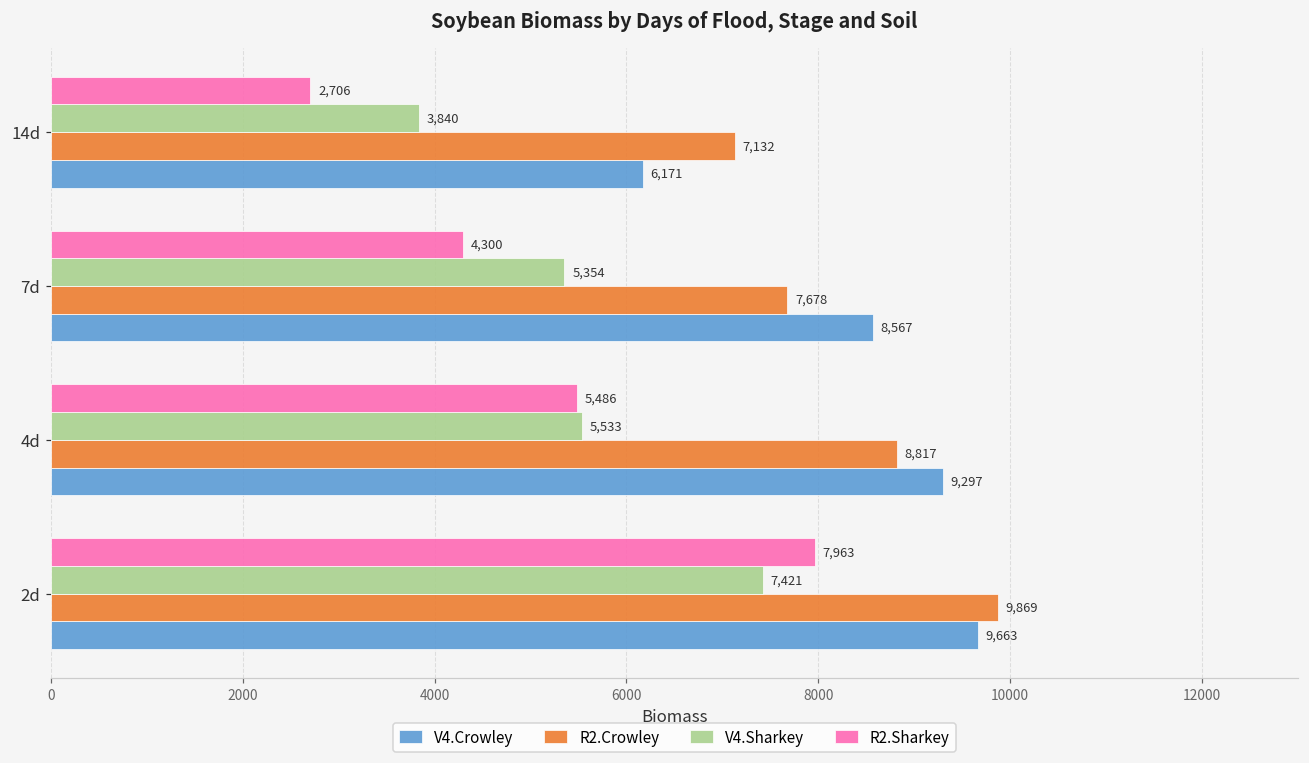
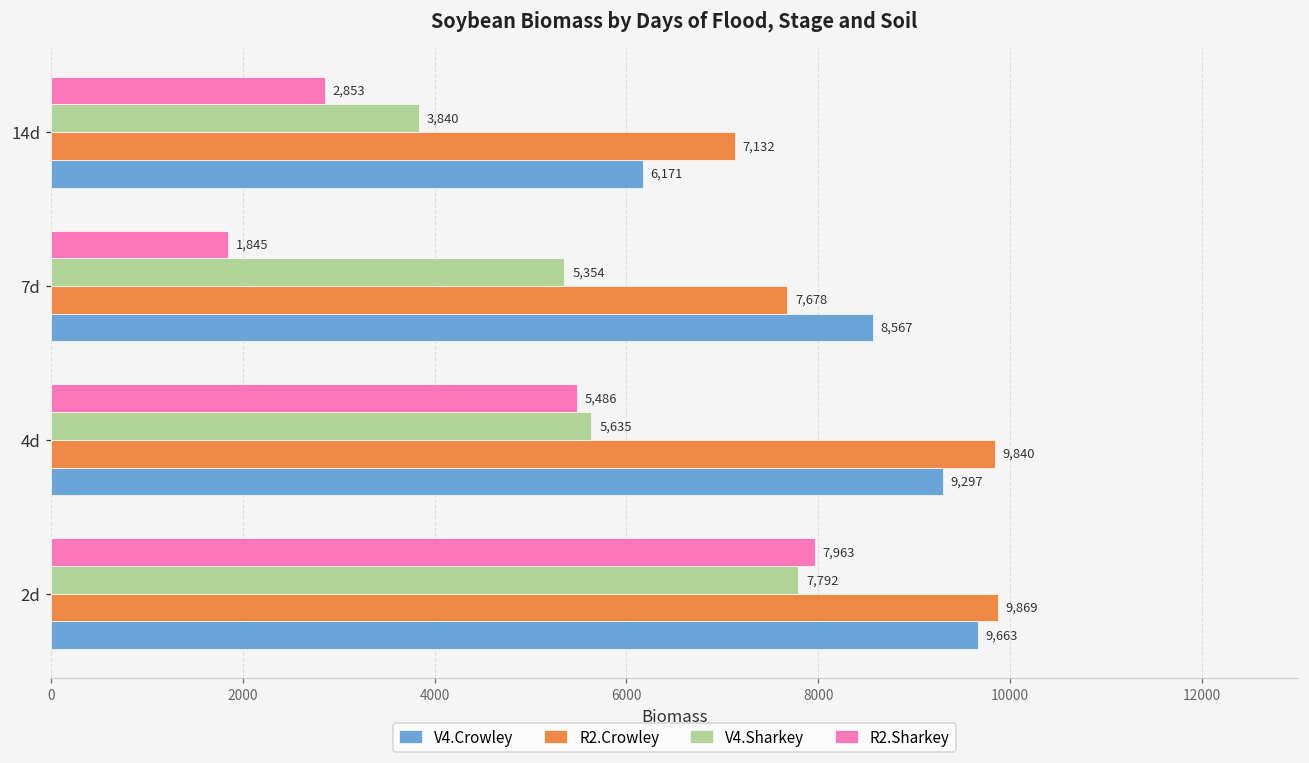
  {
    "V4.Crowley": {
      "14d": "6,171",
      "7d": "8,567",
      "4d": "9,297",
      "2d": "9,663"
    },
    "R2.Crowley": {
      "14d": "7,132",
      "7d": "7,678",
-     "4d": "8,817",
+     "4d": "9,840",
      "2d": "9,869"
    },
    "V4.Sharkey": {
      "14d": "3,840",
      "7d": "5,354",
-     "4d": "5,533",
-     "2d": "7,421"
+     "4d": "5,635",
+     "2d": "7,792"
    },
    "R2.Sharkey": {
-     "14d": "2,706",
-     "7d": "4,300",
+     "14d": "2,853",
+     "7d": "1,845",
      "4d": "5,486",
      "2d": "7,963"
    }
  }
